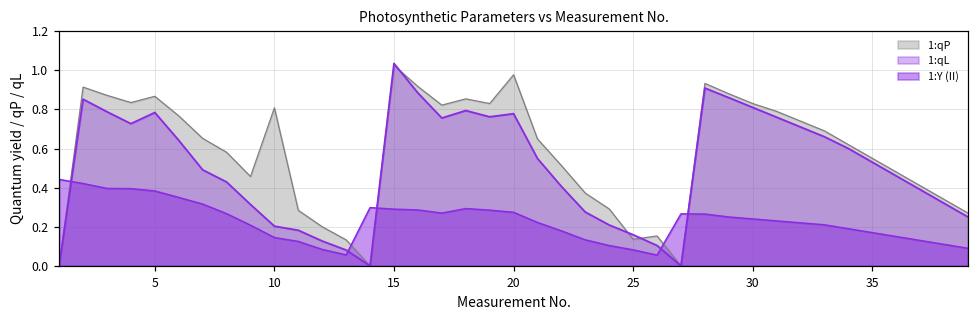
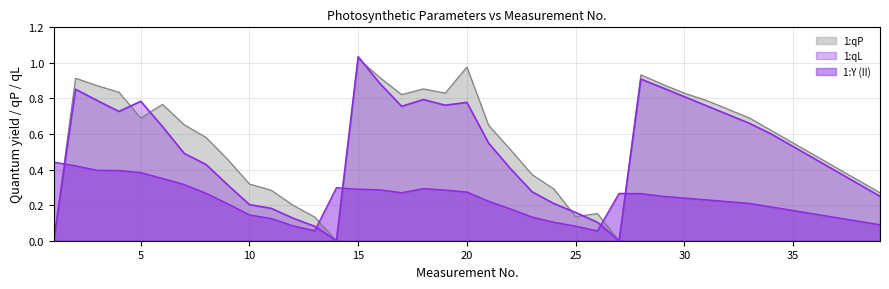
  {
    "1:qP": {
-     "5": 0.87,
-     "10": 0.81,
+     "5": 0.69,
+     "10": 0.32,
      "20": 0.98,
      "25": 0.14,
      "30": 0.83,
      "35": 0.55
    }
  }
